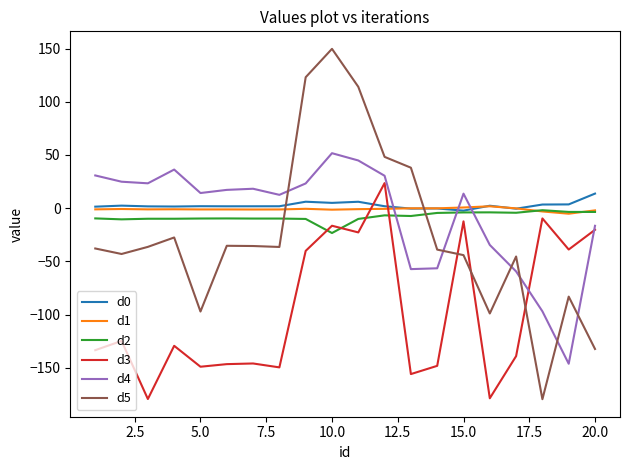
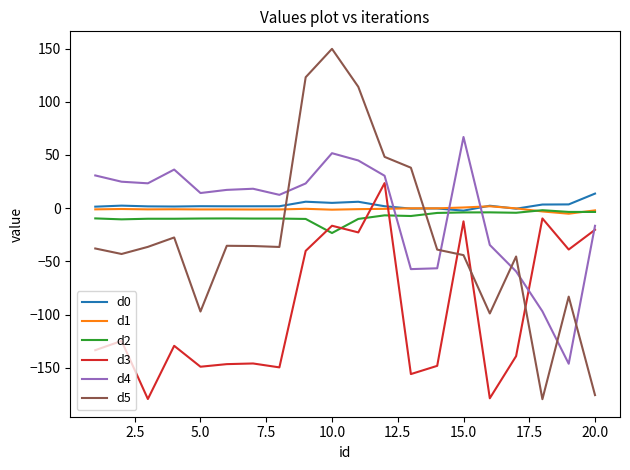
  {
    "d0": {
      "5.0": 2,
      "10.0": 5,
      "20.0": 14
    },
    "d1": {
      "5.0": -1,
      "10.0": -1,
      "15.0": 1
    },
    "d2": {
      "5.0": -10,
      "10.0": -23
    },
    "d3": {
      "5.0": -149,
      "10.0": -17,
      "15.0": -12,
      "20.0": -20
    },
    "d4": {
      "5.0": 14,
      "10.0": 52,
-     "15.0": 14,
+     "15.0": 67,
      "20.0": -17
    },
    "d5": {
      "5.0": -97,
      "10.0": 150,
      "15.0": -44,
-     "20.0": -132
+     "20.0": -176
    }
  }
